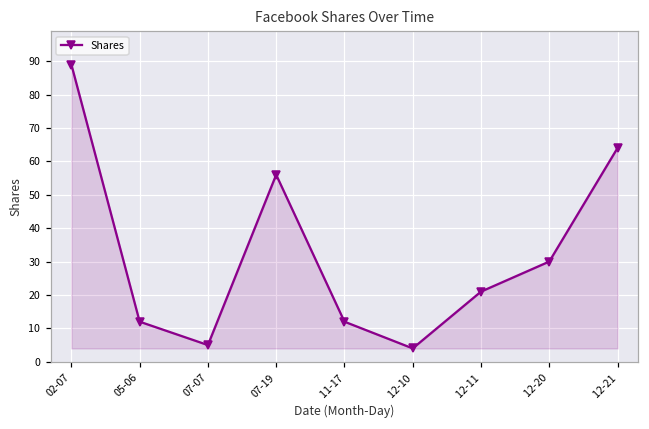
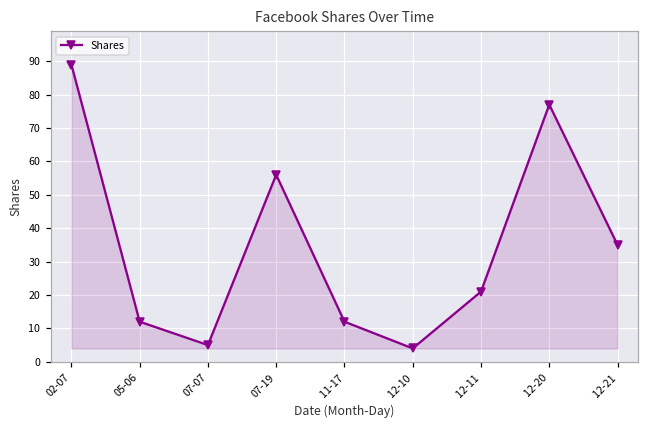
  {
    "02-07": 89,
    "05-06": 12,
    "07-07": 5,
    "07-19": 56,
    "11-17": 12,
    "12-10": 4,
    "12-11": 21,
-   "12-20": 30,
-   "12-21": 64
+   "12-20": 77,
+   "12-21": 35
  }
